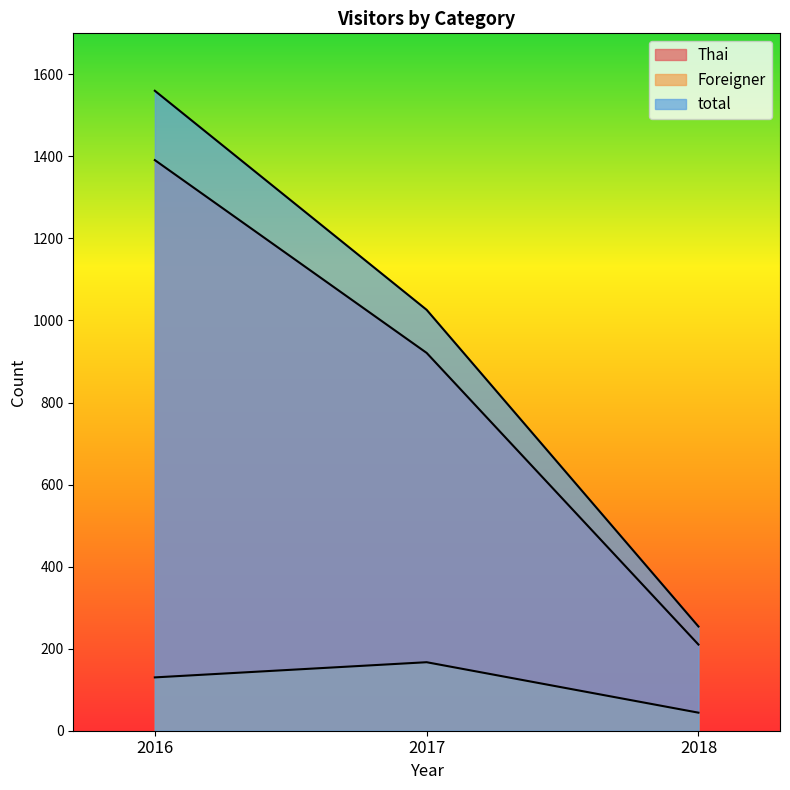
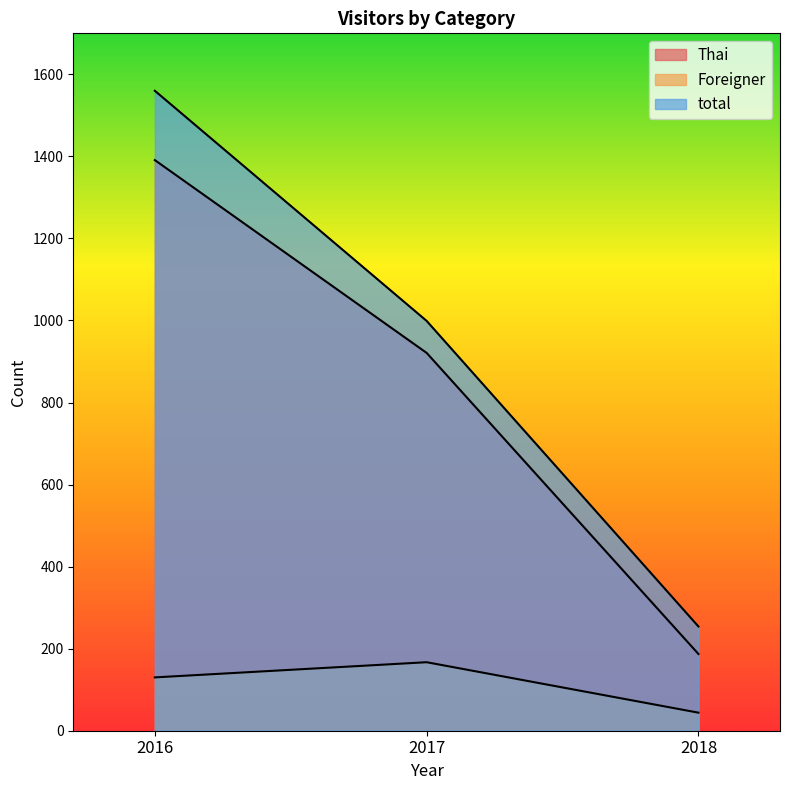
  {
    "Thai": {
      "2016": 1390,
      "2017": 920,
-     "2018": 210
+     "2018": 190
    },
    "Foreigner": {
      "2016": 130,
      "2017": 170,
      "2018": 40
    },
    "total": {
      "2016": 1560,
-     "2017": 1030,
+     "2017": 1000,
      "2018": 250
    }
  }
